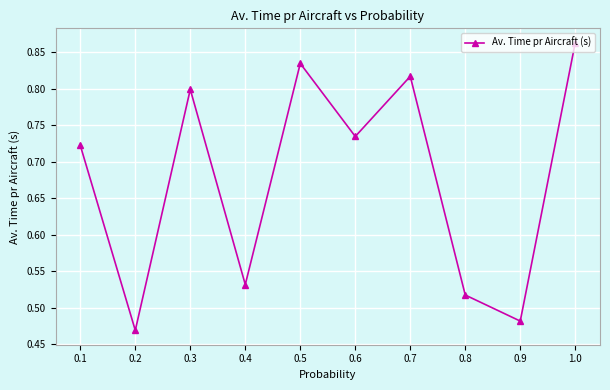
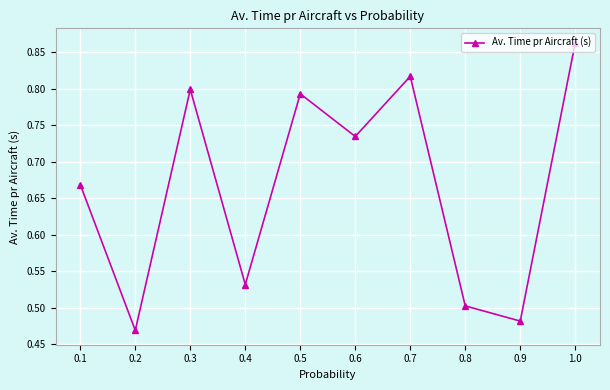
  {
-   "0.1": 0.72,
+   "0.1": 0.67,
    "0.2": 0.47,
    "0.3": 0.80,
    "0.4": 0.53,
-   "0.5": 0.83,
+   "0.5": 0.79,
    "0.6": 0.73,
    "0.7": 0.82,
-   "0.8": 0.52,
+   "0.8": 0.50,
    "0.9": 0.48
  }
